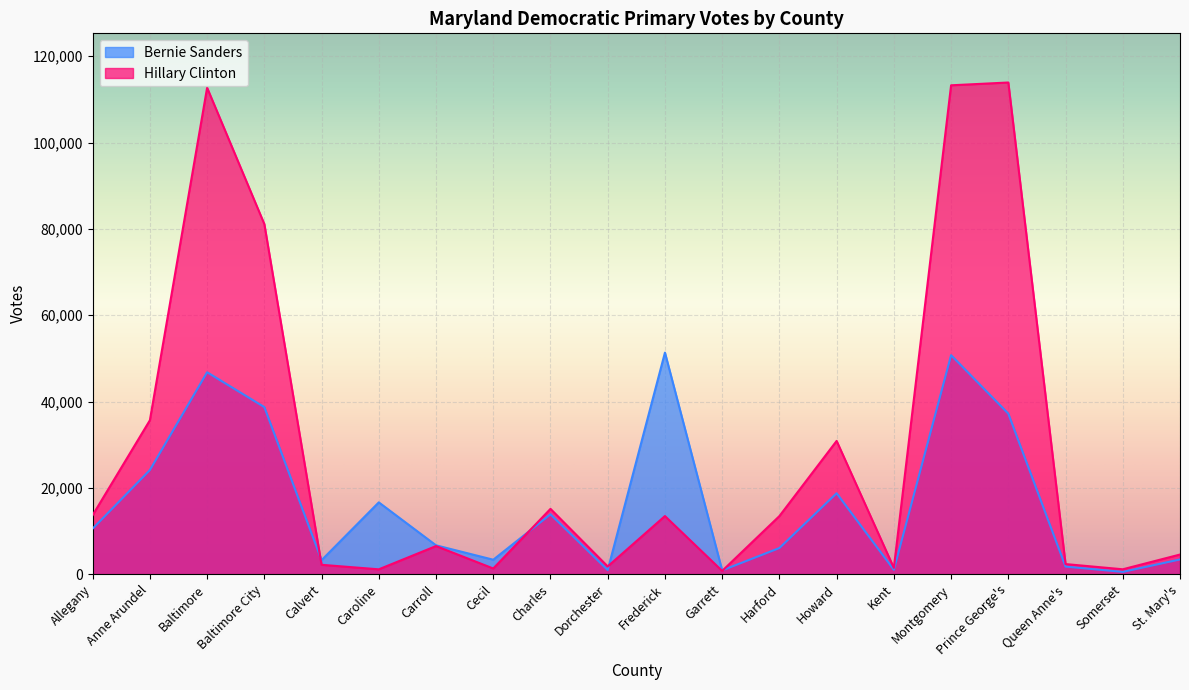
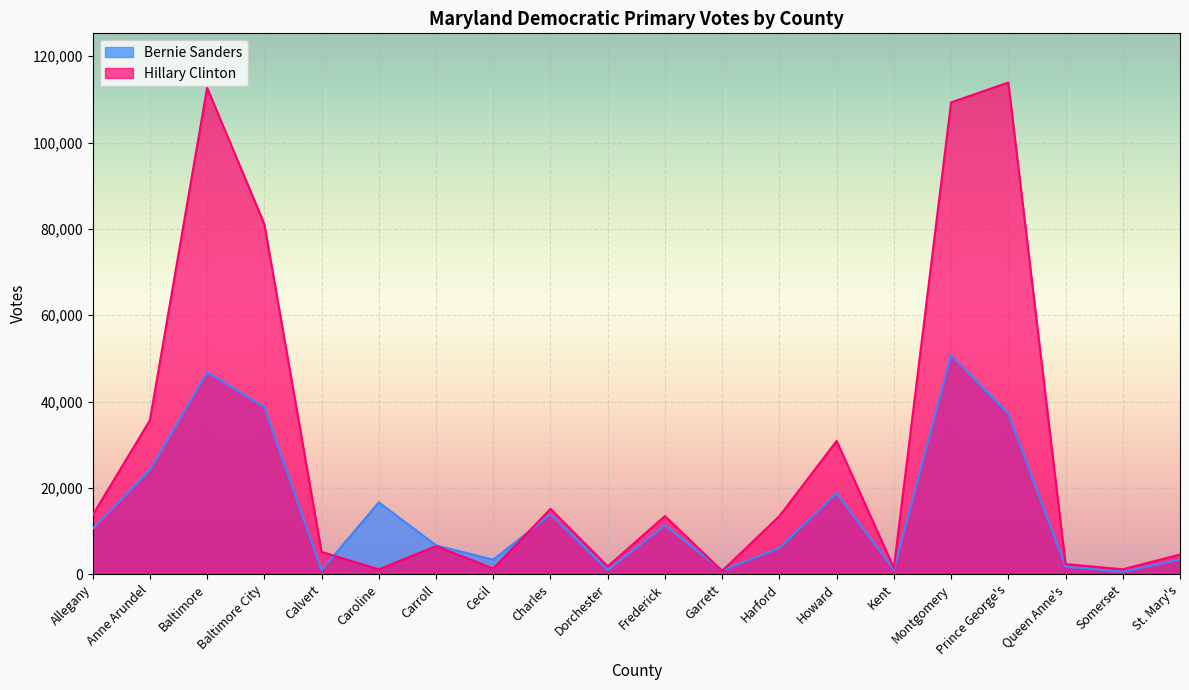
  {
    "Bernie Sanders": {
      "Allegany": "11,000",
      "Anne Arundel": "24,000",
      "Baltimore": "47,000",
      "Baltimore City": "39,000",
-     "Calvert": "3,000",
+     "Calvert": "1,000",
      "Caroline": "17,000",
      "Cecil": "3,000",
      "Charles": "14,000",
      "Dorchester": "1,000",
-     "Frederick": "51,000",
+     "Frederick": "11,000",
      "Harford": "6,000",
      "Howard": "19,000",
      "Montgomery": "51,000",
      "Prince George's": "37,000",
      "Somerset": "1,000",
      "St. Mary's": "3,000"
    },
    "Hillary Clinton": {
      "Allegany": "14,000",
      "Anne Arundel": "36,000",
      "Baltimore": "113,000",
      "Baltimore City": "81,000",
-     "Calvert": "2,000",
+     "Calvert": "5,000",
      "Caroline": "1,000",
      "Cecil": "1,000",
      "Charles": "15,000",
      "Dorchester": "2,000",
      "Frederick": "13,000",
      "Harford": "13,000",
      "Howard": "31,000",
-     "Montgomery": "113,000",
+     "Montgomery": "109,000",
      "Prince George's": "114,000",
      "Somerset": "1,000",
      "St. Mary's": "5,000"
    }
  }
